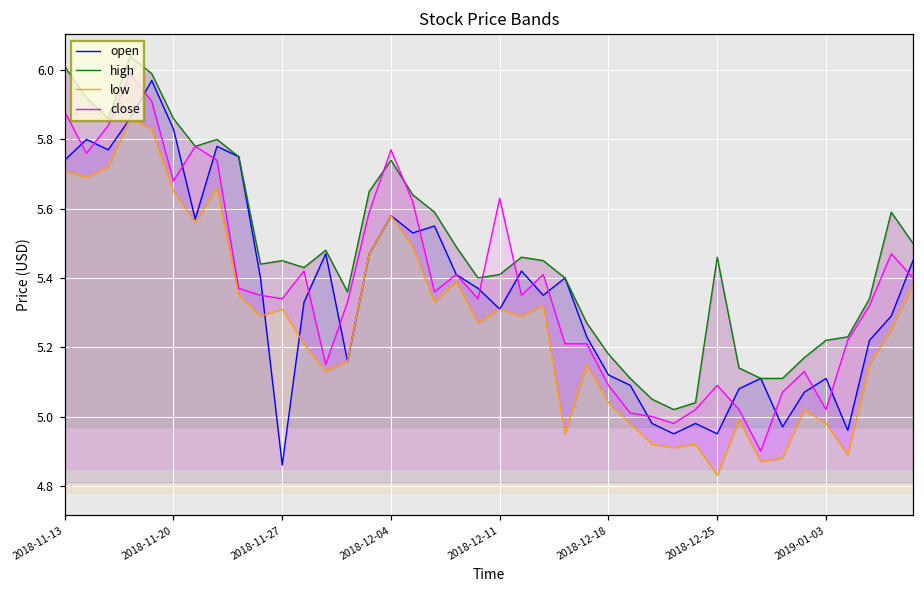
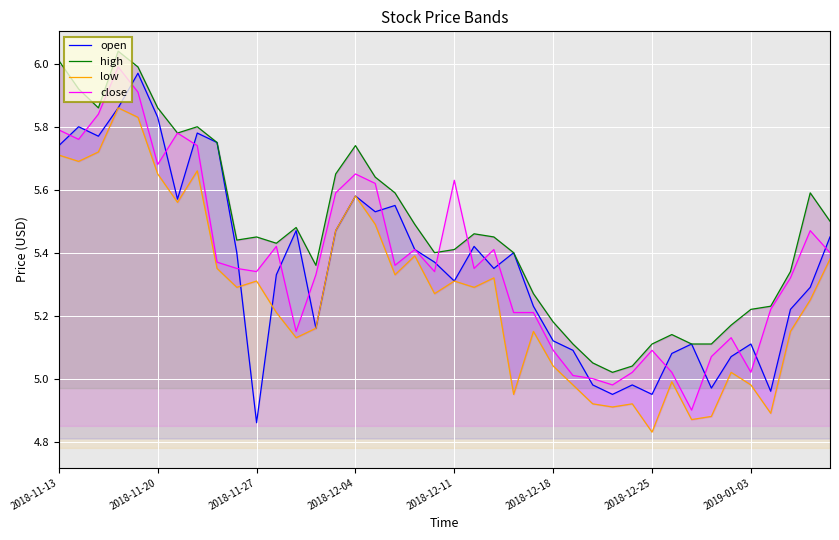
  {
    "open": {
      "2018-11-13": 5.74,
      "2018-11-20": 5.83,
      "2018-11-27": 4.86,
      "2018-12-18": 5.12,
      "2018-12-25": 4.95,
      "2019-01-03": 5.11
    },
    "high": {
      "2018-11-13": 6.01,
      "2018-11-20": 5.86,
      "2018-11-27": 5.45,
      "2018-12-04": 5.74,
      "2018-12-11": 5.41,
      "2018-12-18": 5.18,
-     "2018-12-25": 5.46,
+     "2018-12-25": 5.11,
      "2019-01-03": 5.22
    },
    "low": {
      "2018-11-13": 5.71,
      "2018-11-20": 5.65,
      "2018-11-27": 5.31,
      "2018-12-18": 5.04,
      "2018-12-25": 4.83,
      "2019-01-03": 4.98
    },
    "close": {
-     "2018-11-13": 5.88,
+     "2018-11-13": 5.79,
      "2018-11-20": 5.68,
      "2018-11-27": 5.34,
-     "2018-12-04": 5.77,
+     "2018-12-04": 5.65,
      "2018-12-11": 5.63,
      "2018-12-18": 5.09,
      "2018-12-25": 5.09,
      "2019-01-03": 5.02
    }
  }
